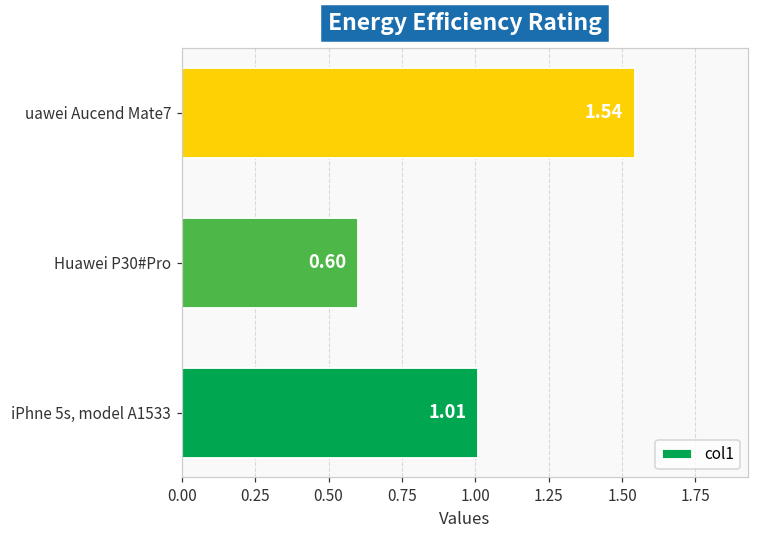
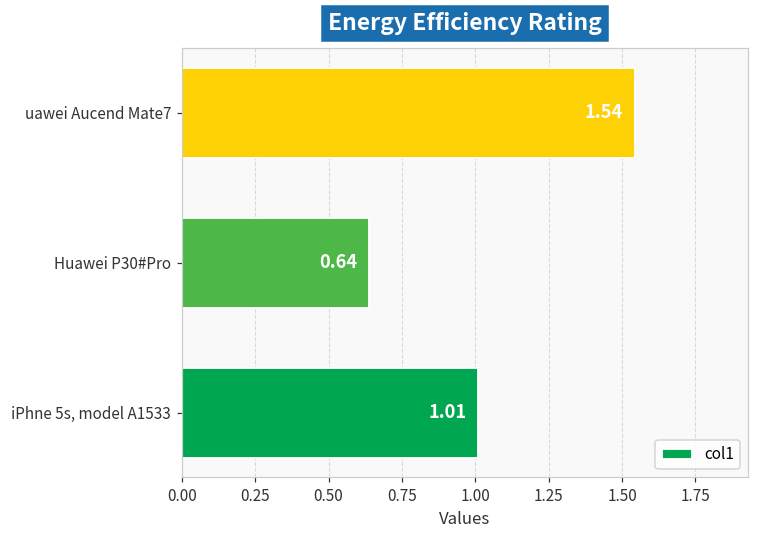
  {
    "uawei Aucend Mate7": 1.54,
-   "Huawei P30#Pro": 0.60,
+   "Huawei P30#Pro": 0.64,
    "iPhne 5s, model A1533": 1.01
  }
